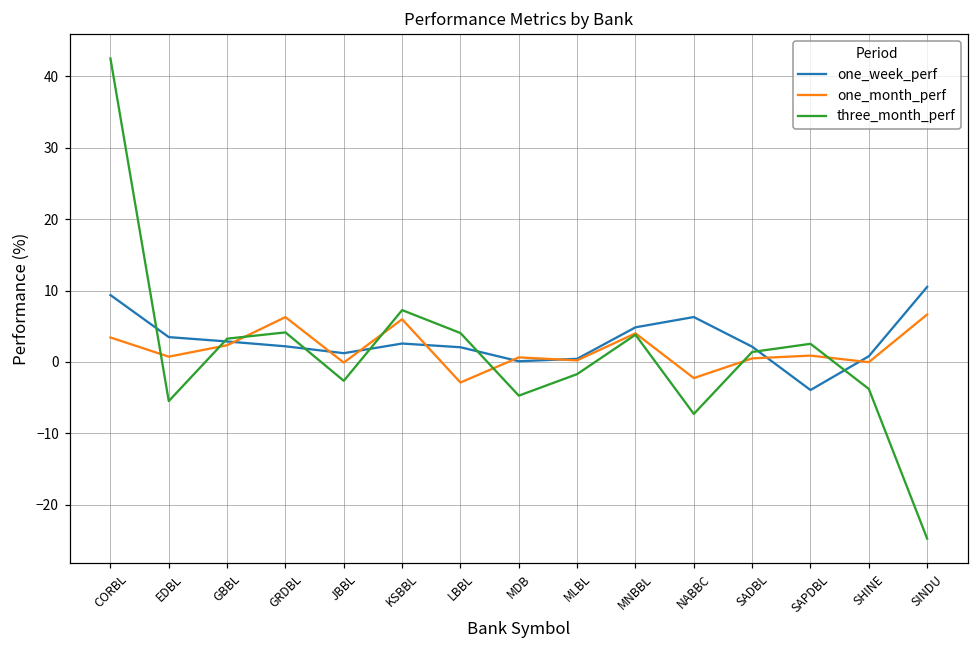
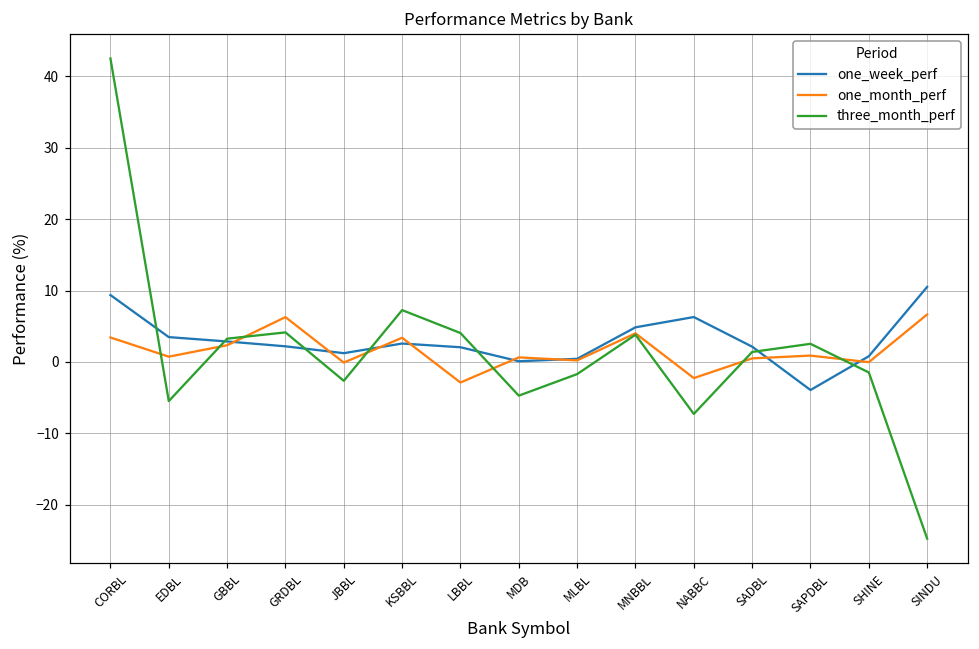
  {
    "one_week_perf": {
      "CORBL": 9,
      "EDBL": 3,
      "GRDBL": 2,
      "JBBL": 1,
      "KSBBL": 3,
      "LBBL": 2,
      "MDB": 0,
      "MNBBL": 5,
      "NABBC": 6,
      "SADBL": 2,
      "SAPDBL": -4,
      "SHINE": 1,
      "SINDU": 11
    },
    "one_month_perf": {
      "CORBL": 3,
      "EDBL": 1,
      "GBBL": 2,
      "GRDBL": 6,
      "JBBL": 0,
-     "KSBBL": 6,
+     "KSBBL": 3,
      "LBBL": -3,
      "MDB": 1,
      "NABBC": -2,
      "SADBL": 1,
      "SAPDBL": 1,
      "SHINE": 0,
      "SINDU": 7
    },
    "three_month_perf": {
      "CORBL": 43,
      "EDBL": -5,
      "GRDBL": 4,
      "JBBL": -3,
      "KSBBL": 7,
      "LBBL": 4,
      "MDB": -5,
      "MLBL": -2,
      "NABBC": -7,
      "SADBL": 1,
      "SAPDBL": 3,
-     "SHINE": -4,
+     "SHINE": -1,
      "SINDU": -25
    }
  }
